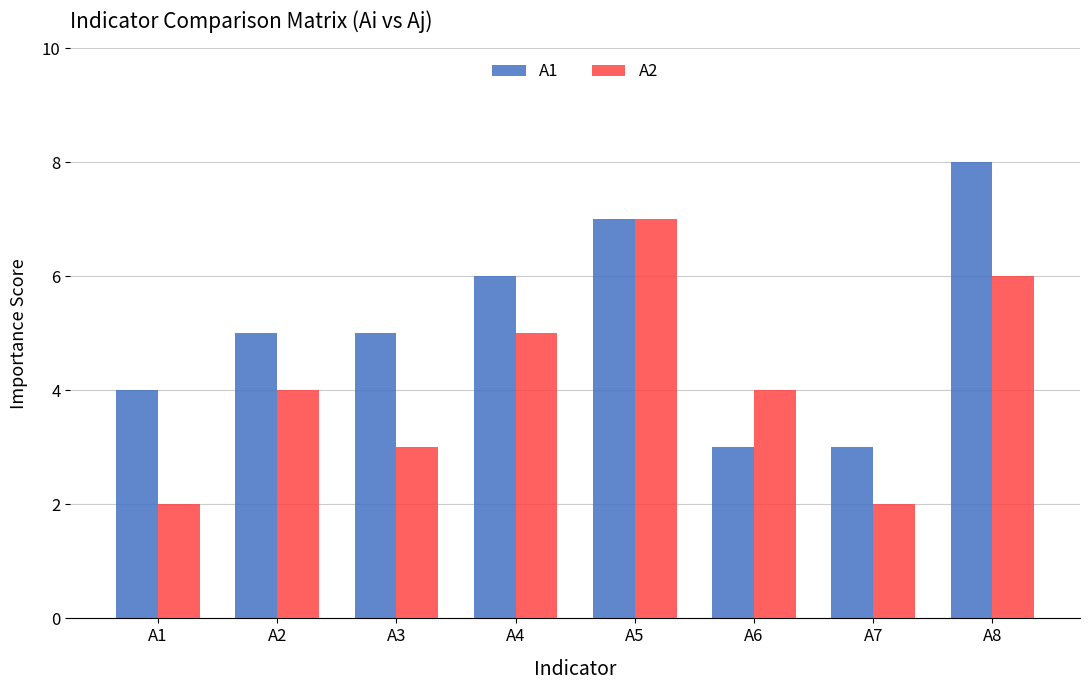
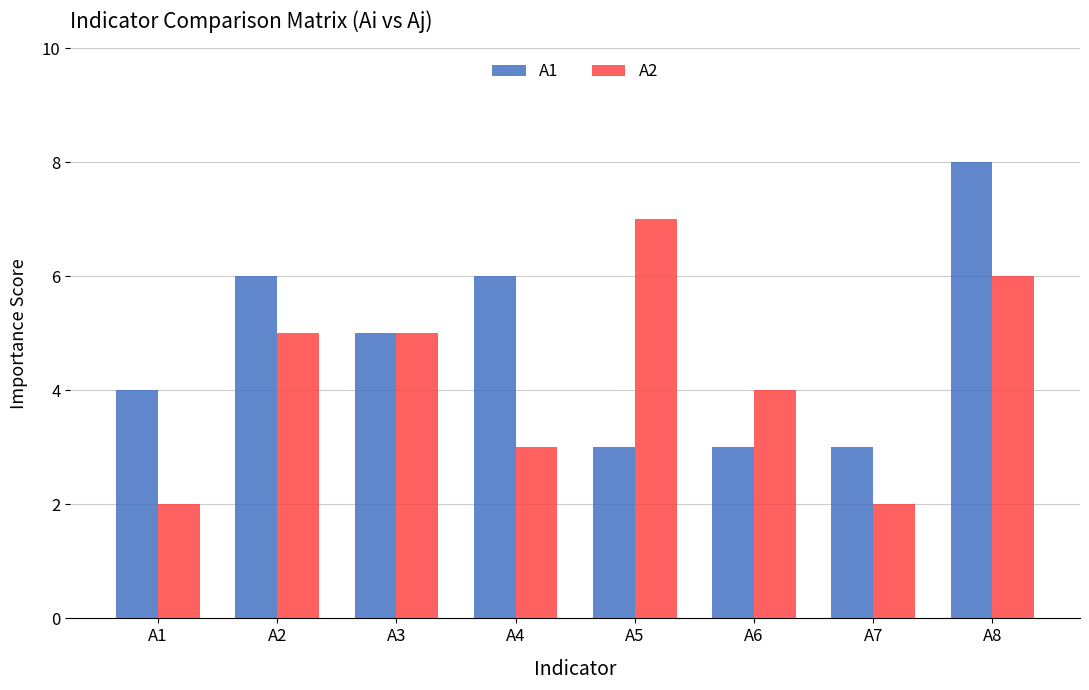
  {
    "A1": {
      "A1": 4,
-     "A2": 5,
+     "A2": 6,
      "A3": 5,
      "A4": 6,
-     "A5": 7,
+     "A5": 3,
      "A6": 3,
      "A7": 3,
      "A8": 8
    },
    "A2": {
      "A1": 2,
-     "A2": 4,
-     "A3": 3,
-     "A4": 5,
+     "A2": 5,
+     "A3": 5,
+     "A4": 3,
      "A5": 7,
      "A6": 4,
      "A7": 2,
      "A8": 6
    }
  }
